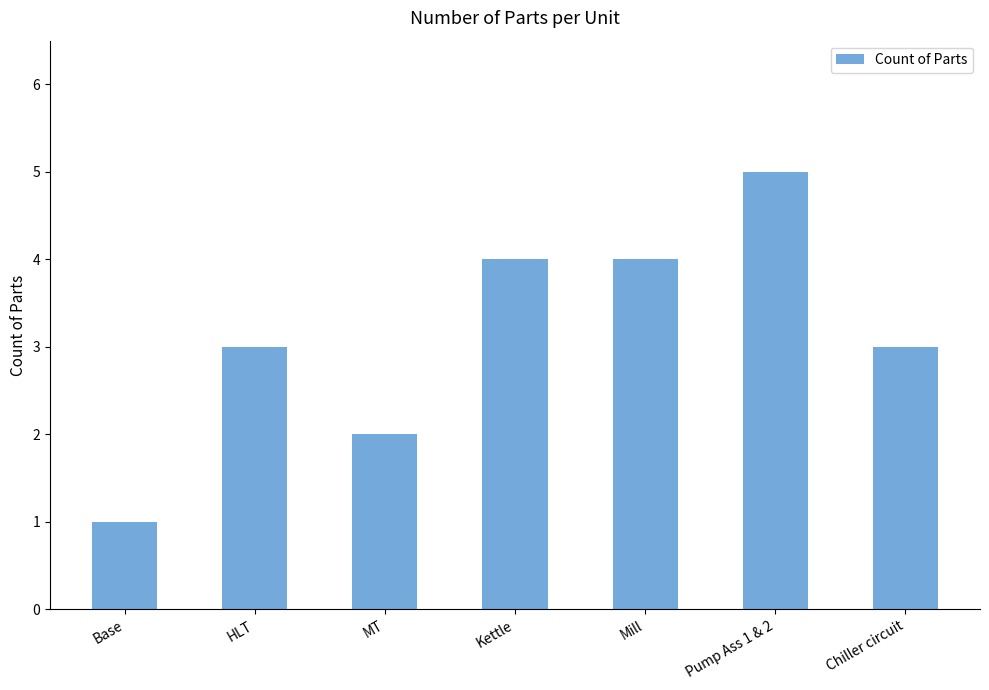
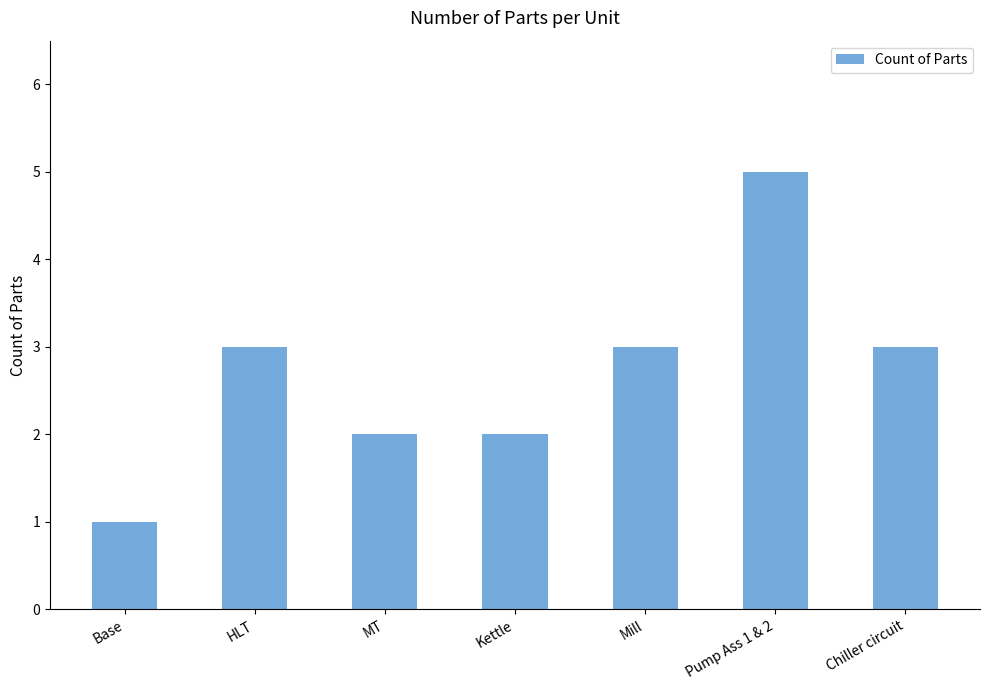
  {
    "Base": 1,
    "HLT": 3,
    "MT": 2,
-   "Kettle": 4,
-   "Mill": 4,
+   "Kettle": 2,
+   "Mill": 3,
    "Pump Ass 1 & 2": 5,
    "Chiller circuit": 3
  }
